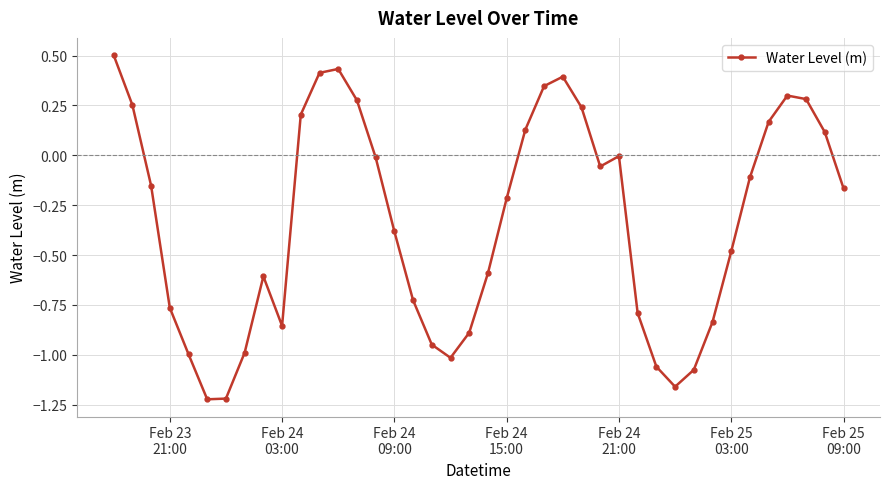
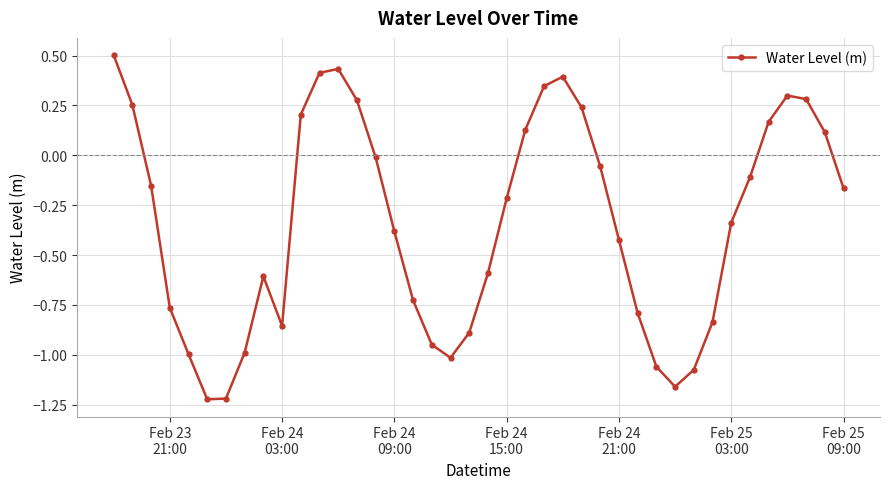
  {
    "Feb 23 21:00": -0.76,
    "Feb 24 03:00": -0.85,
    "Feb 24 09:00": -0.38,
    "Feb 24 15:00": -0.22,
-   "Feb 24 21:00": 0.00,
-   "Feb 25 03:00": -0.48,
+   "Feb 24 21:00": -0.42,
+   "Feb 25 03:00": -0.34,
    "Feb 25 09:00": -0.16
  }
